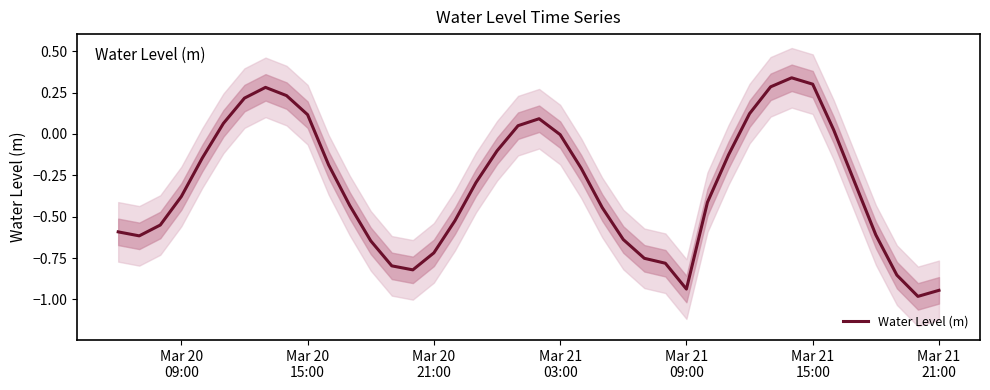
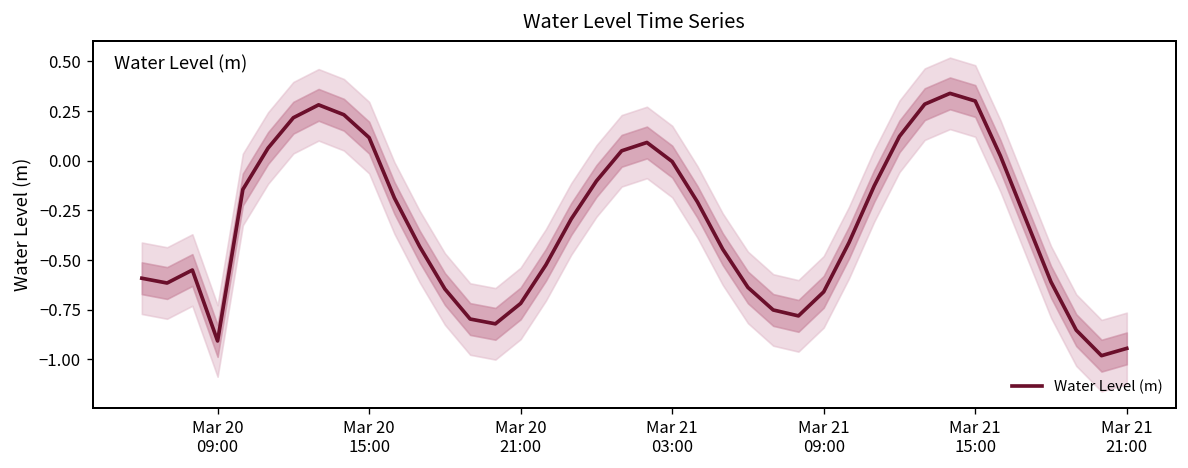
  {
    "Water Level (m)": {
-     "Mar 20 09:00": -0.38,
+     "Mar 20 09:00": -0.91,
      "Mar 20 15:00": 0.12,
      "Mar 20 21:00": -0.72,
      "Mar 21 03:00": 0.00,
-     "Mar 21 09:00": -0.94,
+     "Mar 21 09:00": -0.66,
      "Mar 21 15:00": 0.30,
      "Mar 21 21:00": -0.94
    }
  }
